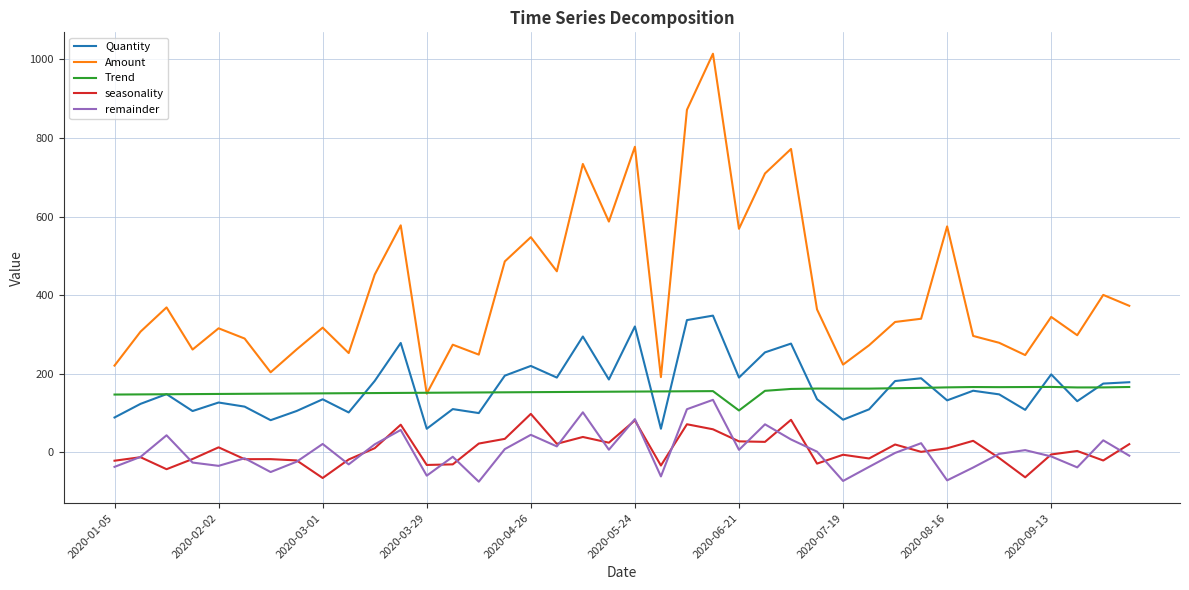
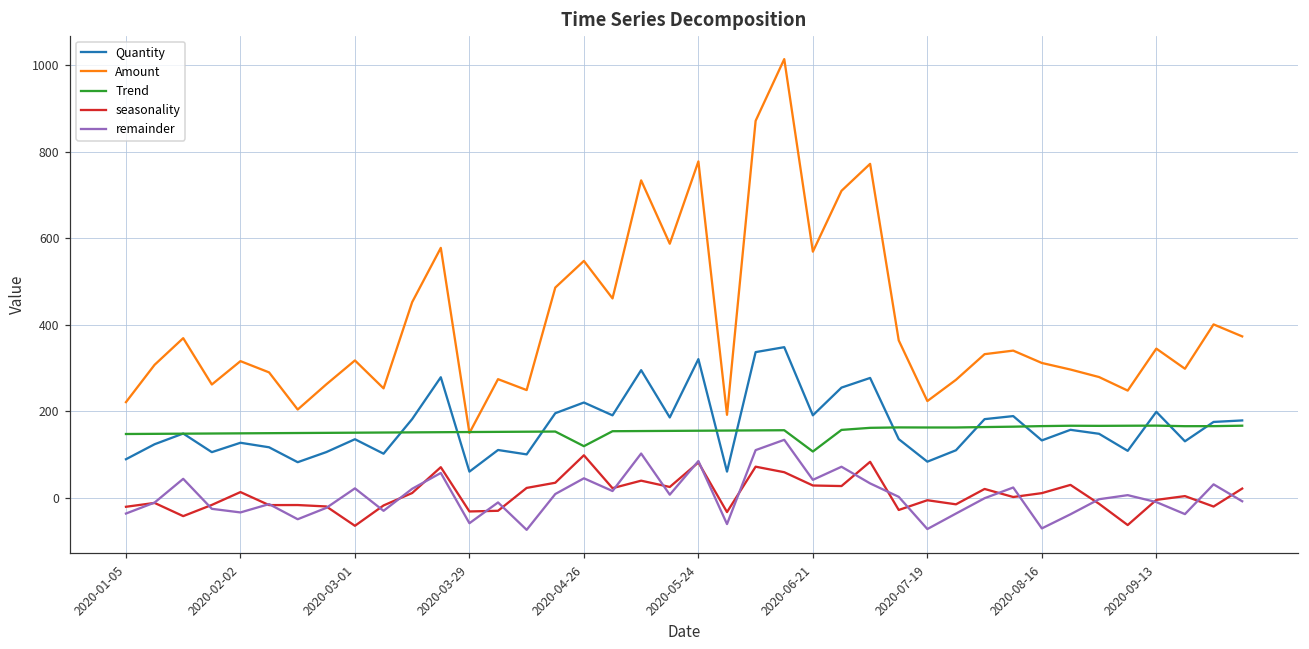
  {
    "Quantity": {
      "2020-01-05": 90,
      "2020-02-02": 130,
      "2020-03-01": 130,
      "2020-03-29": 60,
      "2020-04-26": 220,
      "2020-05-24": 320,
      "2020-06-21": 190,
      "2020-07-19": 80,
      "2020-08-16": 130,
      "2020-09-13": 200
    },
    "Amount": {
      "2020-01-05": 220,
      "2020-02-02": 320,
      "2020-03-01": 320,
      "2020-04-26": 550,
      "2020-05-24": 780,
      "2020-06-21": 570,
      "2020-07-19": 220,
-     "2020-08-16": 580,
+     "2020-08-16": 310,
      "2020-09-13": 340
    },
    "Trend": {
      "2020-01-05": 150,
      "2020-02-02": 150,
      "2020-03-01": 150,
-     "2020-04-26": 150,
+     "2020-04-26": 120,
      "2020-05-24": 150,
      "2020-06-21": 110,
      "2020-07-19": 160,
      "2020-08-16": 170,
      "2020-09-13": 170
    },
    "seasonality": {
      "2020-01-05": -20,
      "2020-02-02": 10,
      "2020-03-01": -70,
      "2020-03-29": -30,
      "2020-04-26": 100,
      "2020-06-21": 30,
      "2020-07-19": -10,
      "2020-08-16": 10
    },
    "remainder": {
      "2020-01-05": -40,
      "2020-02-02": -30,
      "2020-03-01": 20,
      "2020-03-29": -60,
      "2020-04-26": 40,
-     "2020-06-21": 10,
+     "2020-06-21": 40,
      "2020-07-19": -70,
      "2020-08-16": -70
    }
  }
